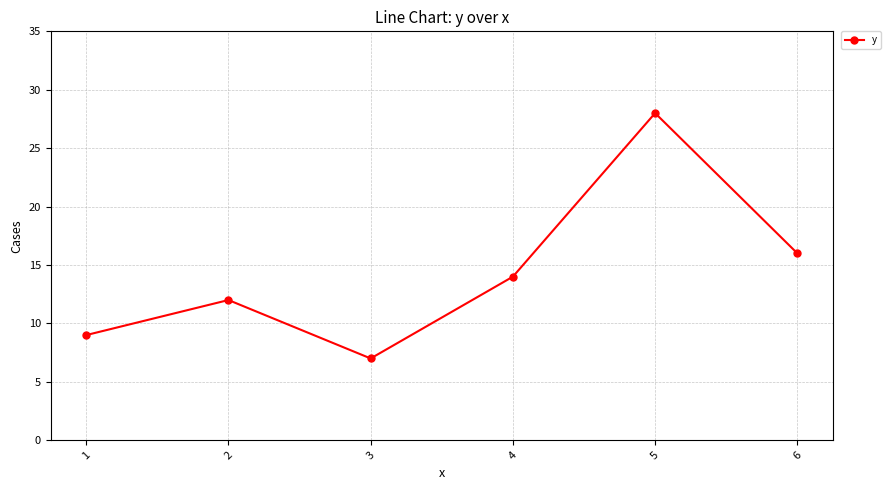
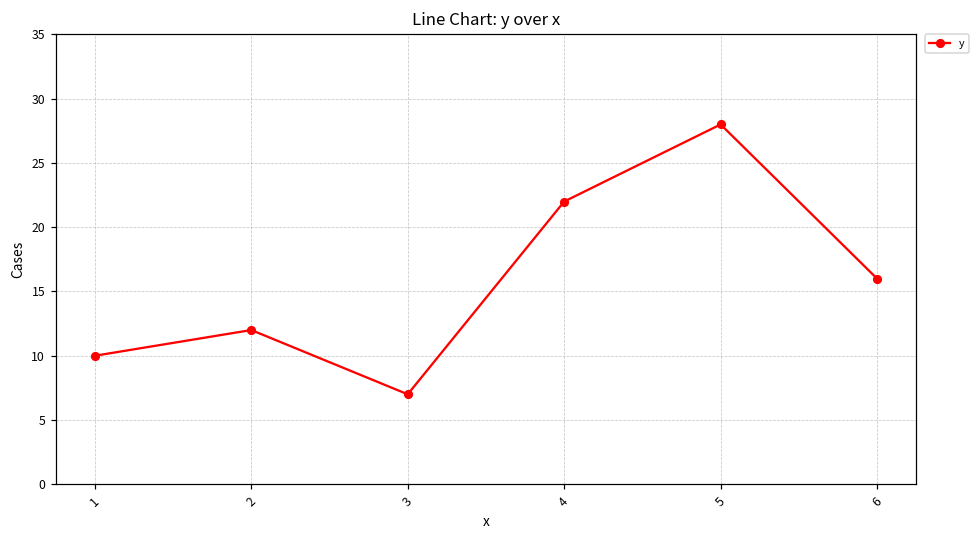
  {
-   "1": 9,
+   "1": 10,
    "2": 12,
    "3": 7,
-   "4": 14,
+   "4": 22,
    "5": 28,
    "6": 16
  }
